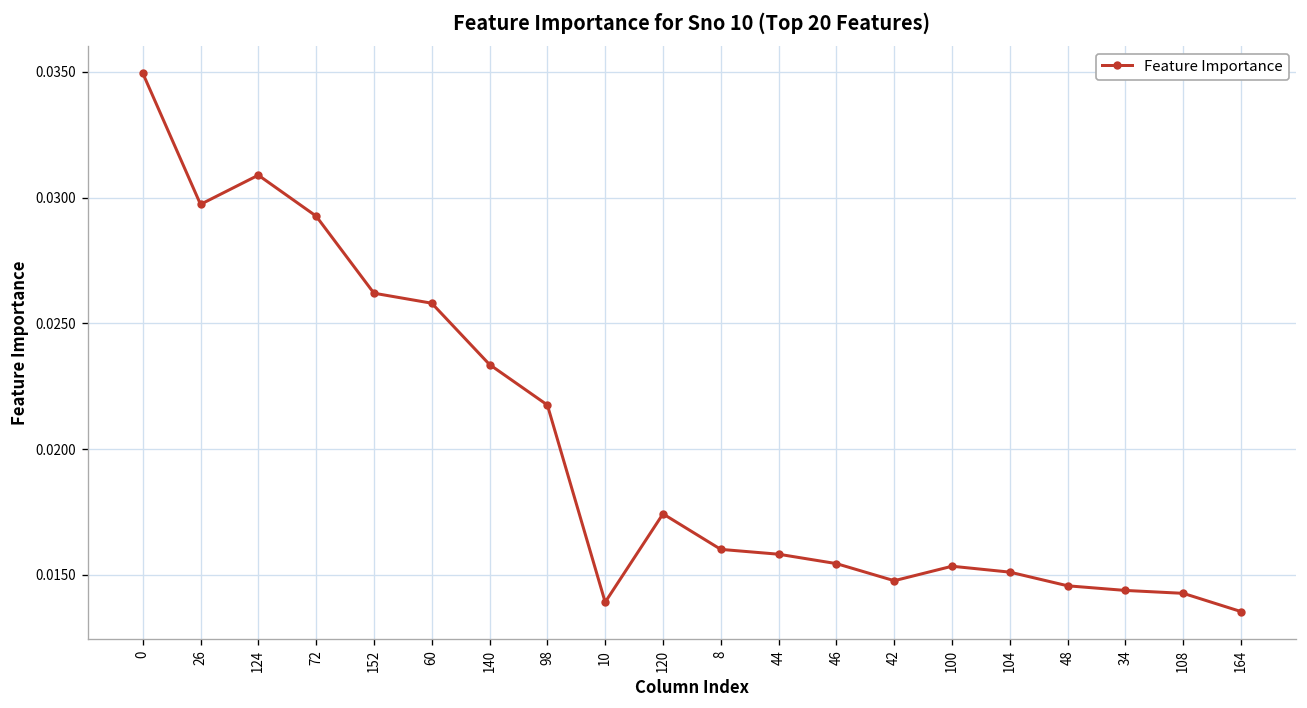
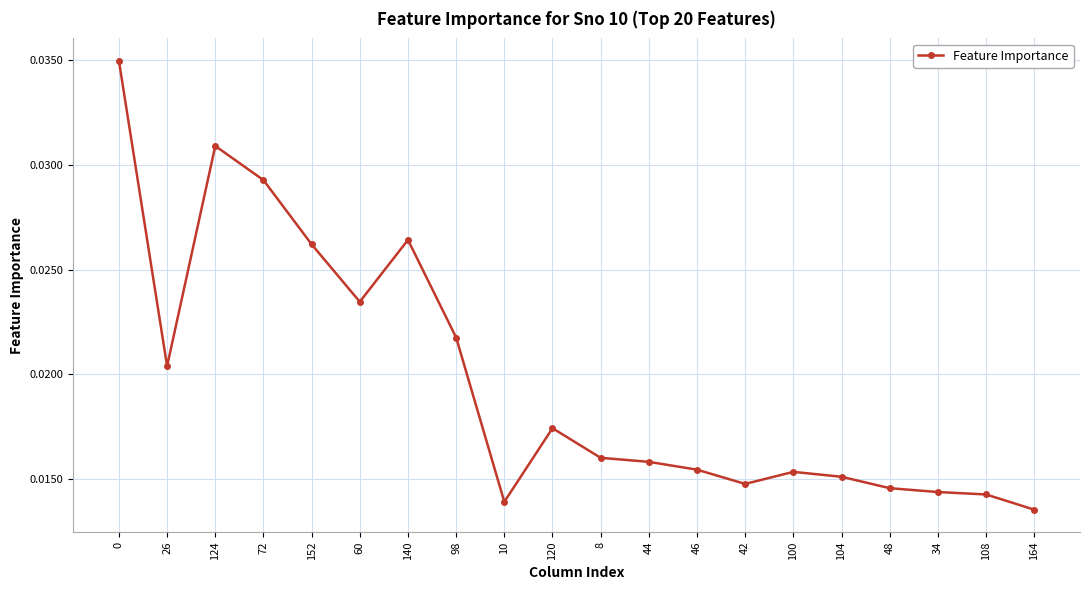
  {
    "0": 0.0350,
-   "26": 0.0297,
+   "26": 0.0204,
    "124": 0.0309,
    "72": 0.0293,
    "152": 0.0262,
-   "60": 0.0258,
-   "140": 0.0234,
+   "60": 0.0235,
+   "140": 0.0264,
    "98": 0.0218,
    "10": 0.0139,
    "120": 0.0174,
    "8": 0.0160,
    "44": 0.0158,
    "46": 0.0155,
    "42": 0.0148,
    "100": 0.0153,
    "104": 0.0151,
    "48": 0.0146,
    "34": 0.0144,
    "108": 0.0143,
    "164": 0.0135
  }
